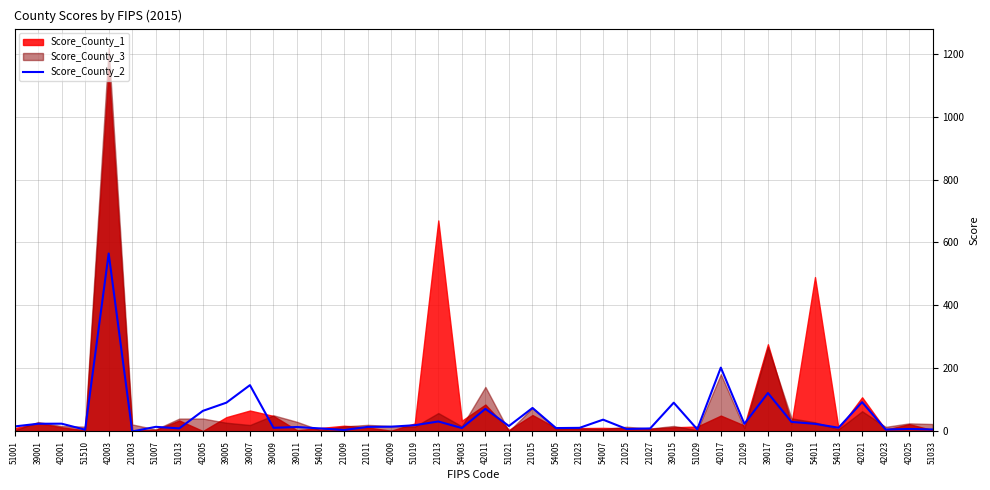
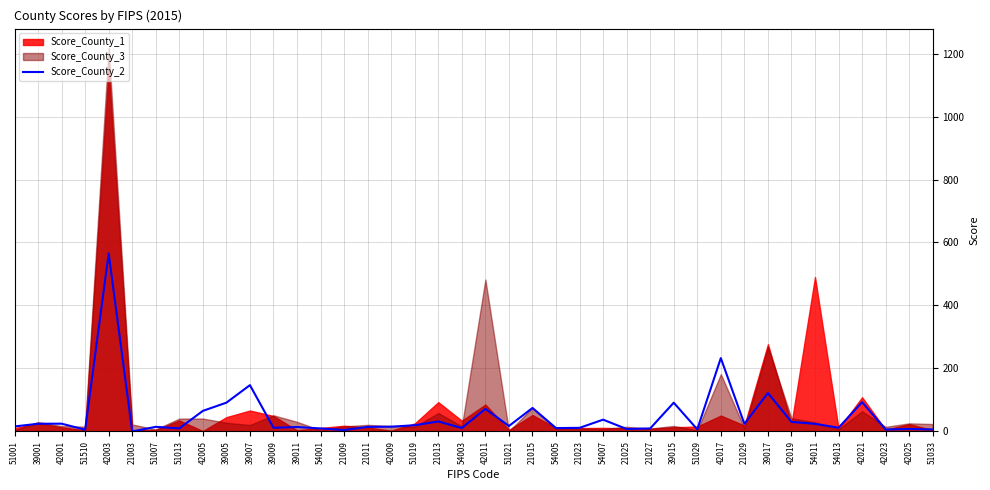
  {
    "Score_County_2": {
      "42003": 570,
      "51007": 10,
      "51013": 10,
      "42005": 70,
      "39005": 90,
      "39007": 150,
      "39009": 10,
      "39011": 10,
      "21009": 0,
      "21013": 30,
      "42011": 70,
      "51021": 20,
      "54007": 40,
      "39015": 90,
-     "42017": 200,
+     "42017": 230,
      "39017": 120,
      "42021": 90,
      "42025": 10
    },
    "Score_County_1": {
      "39005": 50,
      "39007": 70,
-     "21013": 670,
+     "21013": 90,
      "54003": 30,
      "42011": 90,
      "21015": 50,
      "51029": 20,
      "42017": 50,
      "39017": 280,
      "54011": 490,
      "42021": 110
    },
    "Score_County_3": {
      "51510": 20,
      "21003": 20,
      "42005": 40,
      "39005": 30,
      "39007": 20,
      "39011": 30,
      "21013": 60,
-     "42011": 140,
+     "42011": 480,
      "42017": 180,
      "21029": 10,
      "39017": 270,
      "42019": 40,
      "42021": 60,
      "42023": 10,
      "51033": 20
    }
  }
